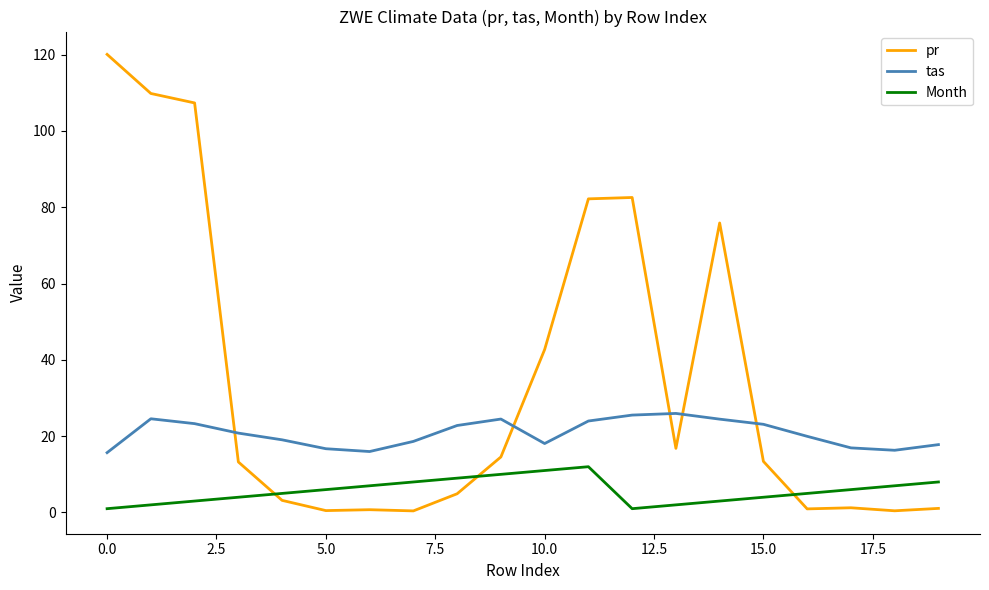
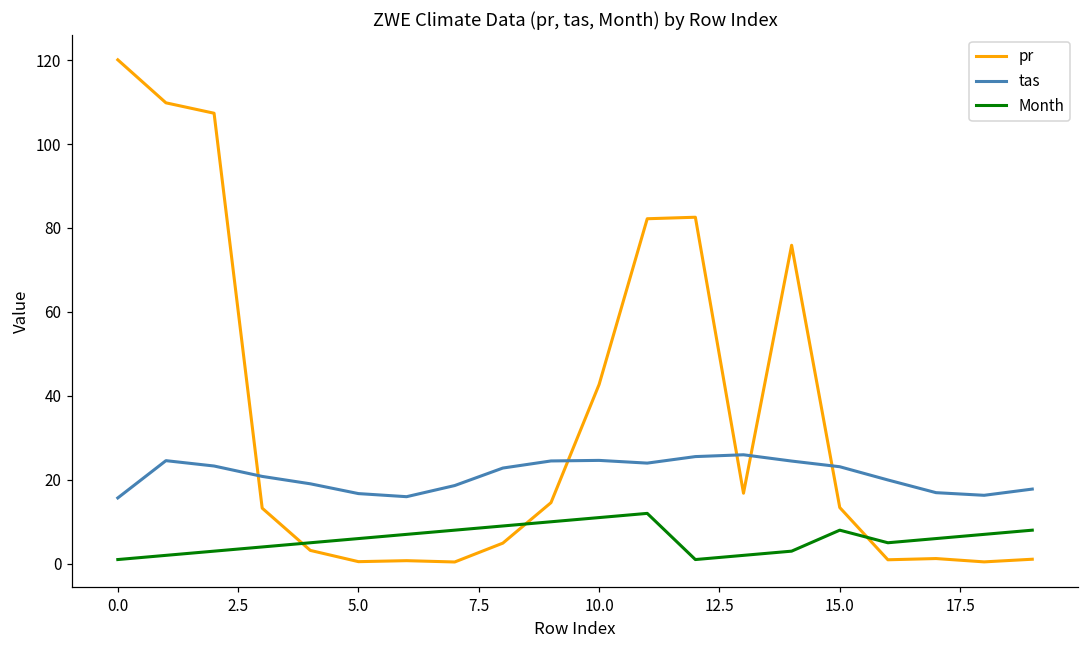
  {
    "pr": {
      "0.0": 120,
      "5.0": 0,
      "10.0": 43,
      "15.0": 13
    },
    "tas": {
      "0.0": 16,
      "5.0": 17,
-     "10.0": 18,
+     "10.0": 25,
      "15.0": 23
    },
    "Month": {
      "0.0": 1,
      "5.0": 6,
      "10.0": 11,
-     "15.0": 4
+     "15.0": 8
    }
  }
